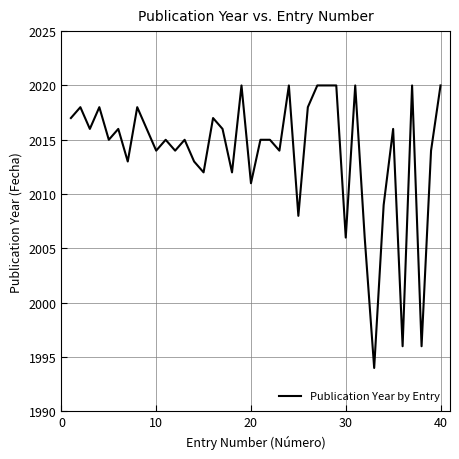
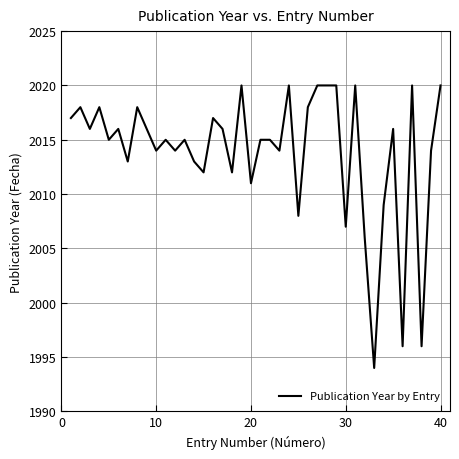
  {
    "10": 2014,
    "20": 2011,
-   "30": 2006,
+   "30": 2007,
    "40": 2020
  }
